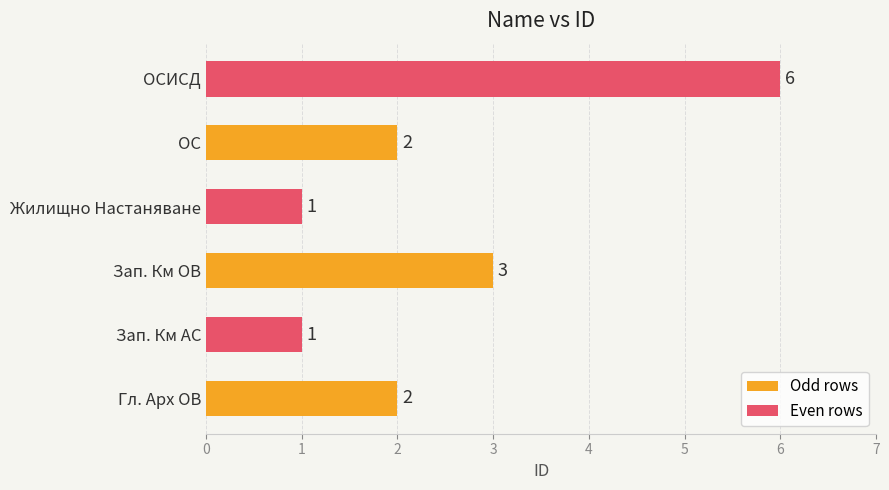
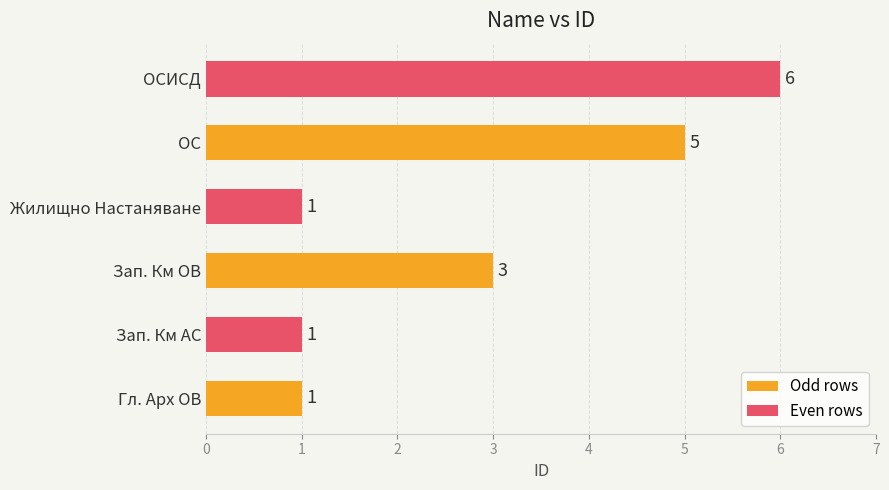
  {
    "ОСИСД": 6,
-   "ОС": 2,
+   "ОС": 5,
    "Жилищно Настаняване": 1,
    "Зап. Км ОВ": 3,
    "Зап. Км АС": 1,
-   "Гл. Арх ОВ": 2
+   "Гл. Арх ОВ": 1
  }
